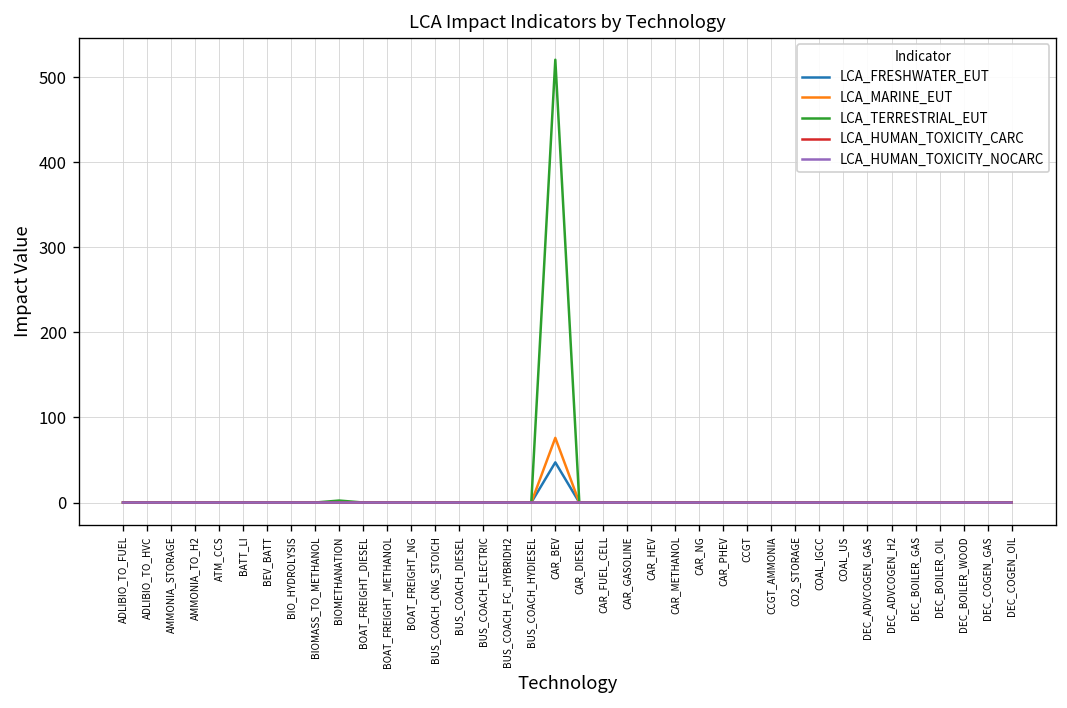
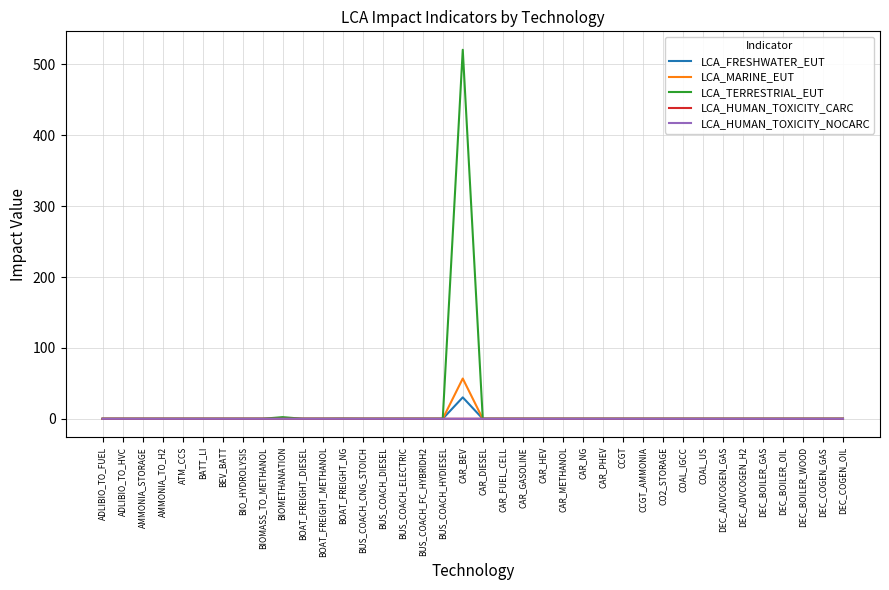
  {
    "LCA_FRESHWATER_EUT": {
-     "CAR_BEV": 50
+     "CAR_BEV": 30
    },
    "LCA_MARINE_EUT": {
-     "CAR_BEV": 80
+     "CAR_BEV": 60
    },
    "LCA_TERRESTRIAL_EUT": {
      "CAR_BEV": 520
    },
    "LCA_HUMAN_TOXICITY_NOCARC": {
      "CAR_BEV": 0
    }
  }
